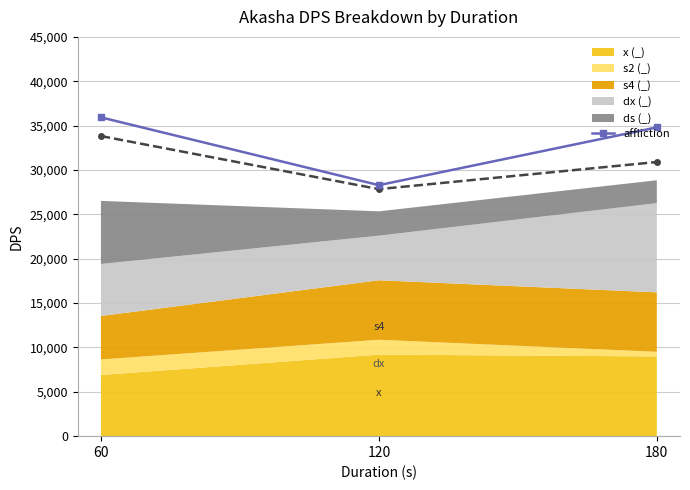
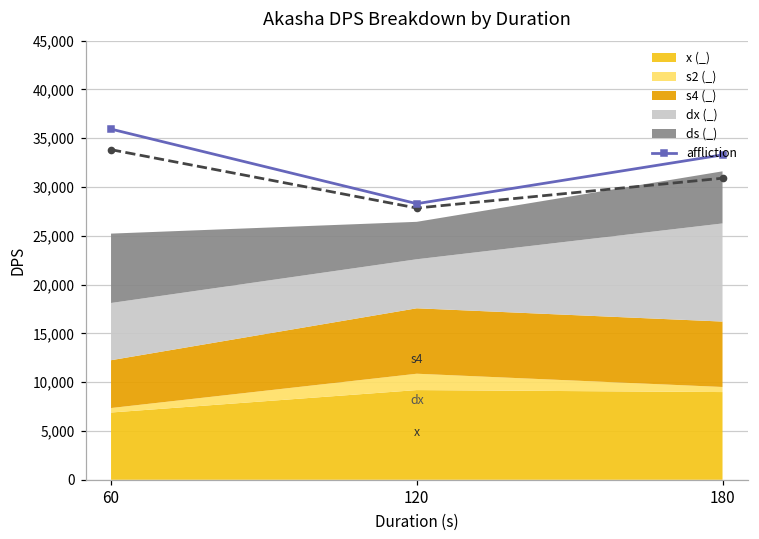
  {
    "s2 (_)": {
-     "60": "2,000",
+     "60": "0",
      "120": "2,000",
      "180": "1,000"
    },
    "affliction": {
      "60": "36,000",
      "120": "28,000",
-     "180": "35,000"
+     "180": "33,000"
    },
    "dx (_)": {
      "60": "6,000",
      "120": "5,000",
      "180": "10,000"
    },
    "ds (_)": {
      "60": "7,000",
-     "120": "3,000",
-     "180": "3,000"
+     "120": "4,000",
+     "180": "5,000"
    }
  }
